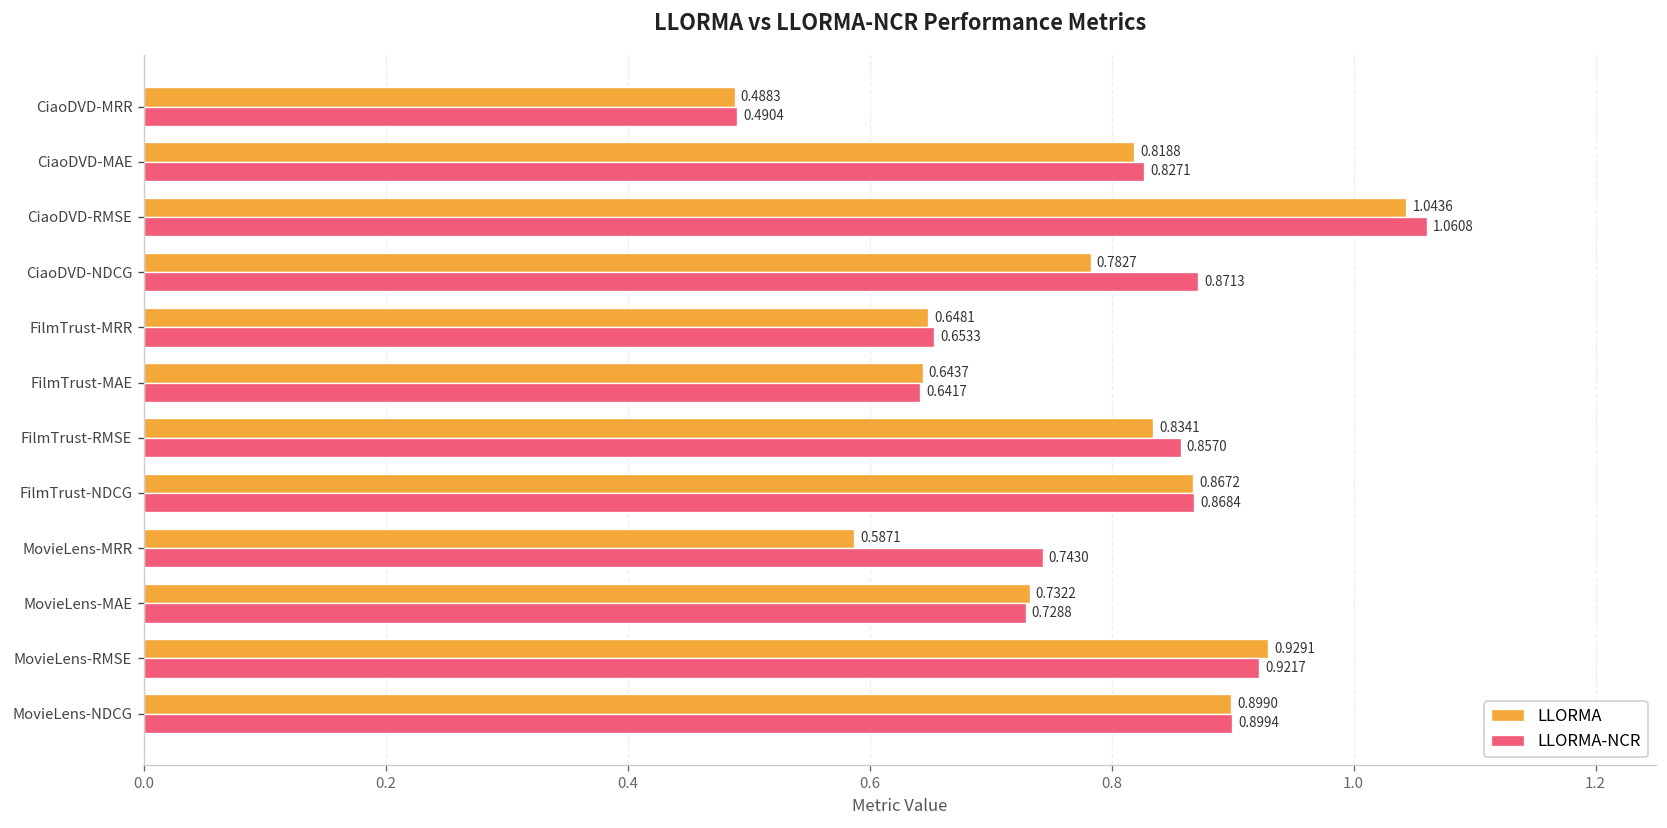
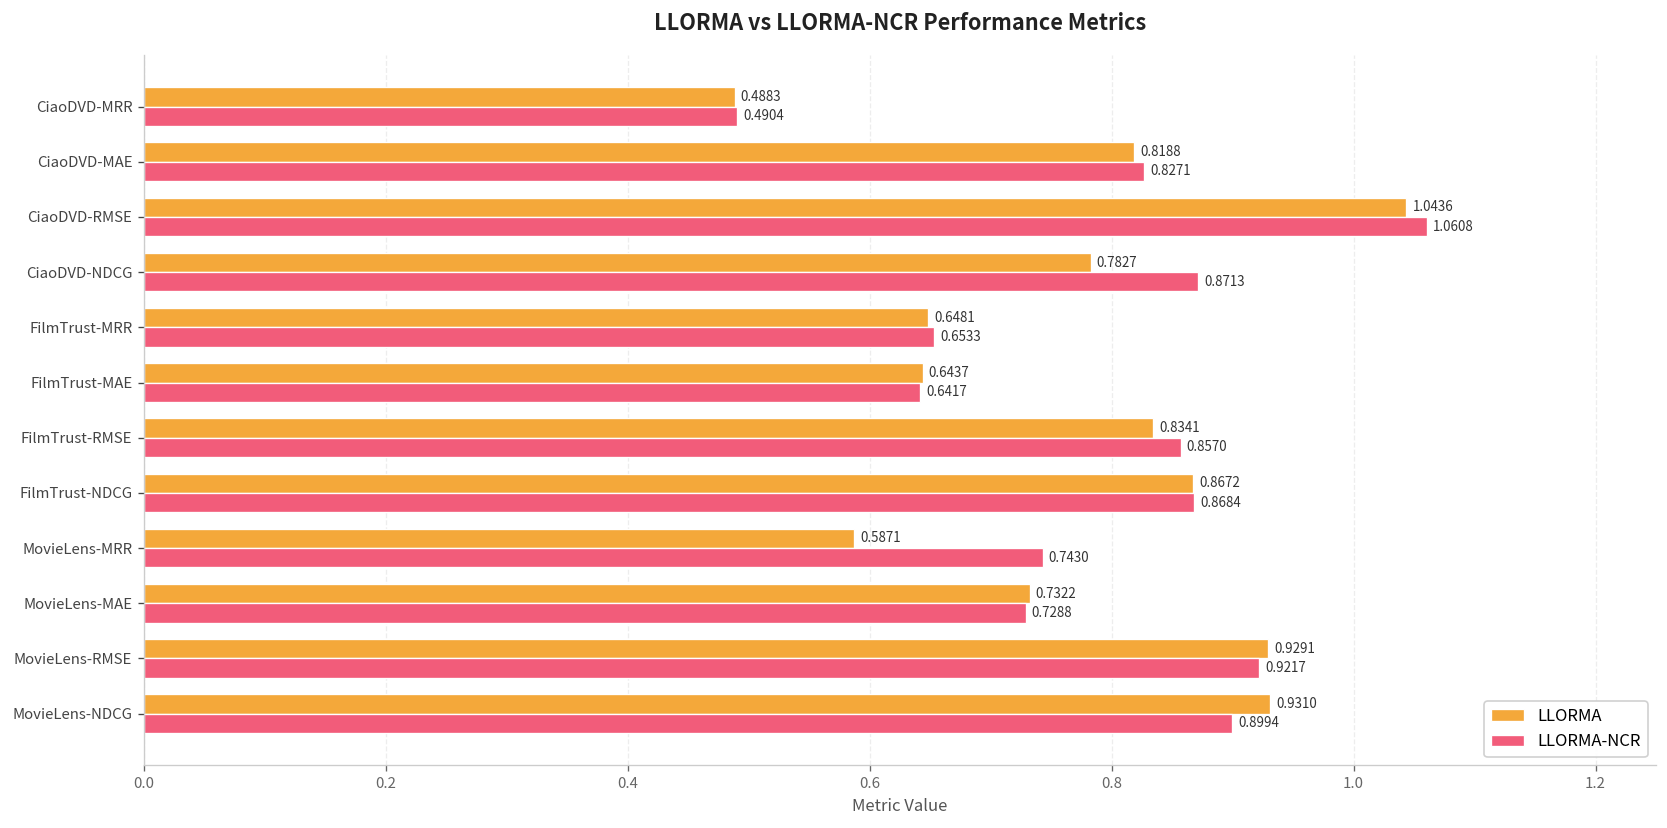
  {
    "LLORMA": {
      "CiaoDVD-MRR": 0.4883,
      "CiaoDVD-MAE": 0.8188,
      "CiaoDVD-RMSE": 1.0436,
      "CiaoDVD-NDCG": 0.7827,
      "FilmTrust-MRR": 0.6481,
      "FilmTrust-MAE": 0.6437,
      "FilmTrust-RMSE": 0.8341,
      "FilmTrust-NDCG": 0.8672,
      "MovieLens-MRR": 0.5871,
      "MovieLens-MAE": 0.7322,
      "MovieLens-RMSE": 0.9291,
-     "MovieLens-NDCG": 0.8990
+     "MovieLens-NDCG": 0.9310
    },
    "LLORMA-NCR": {
      "CiaoDVD-MRR": 0.4904,
      "CiaoDVD-MAE": 0.8271,
      "CiaoDVD-RMSE": 1.0608,
      "CiaoDVD-NDCG": 0.8713,
      "FilmTrust-MRR": 0.6533,
      "FilmTrust-MAE": 0.6417,
      "FilmTrust-RMSE": 0.8570,
      "FilmTrust-NDCG": 0.8684,
      "MovieLens-MRR": 0.7430,
      "MovieLens-MAE": 0.7288,
      "MovieLens-RMSE": 0.9217,
      "MovieLens-NDCG": 0.8994
    }
  }
